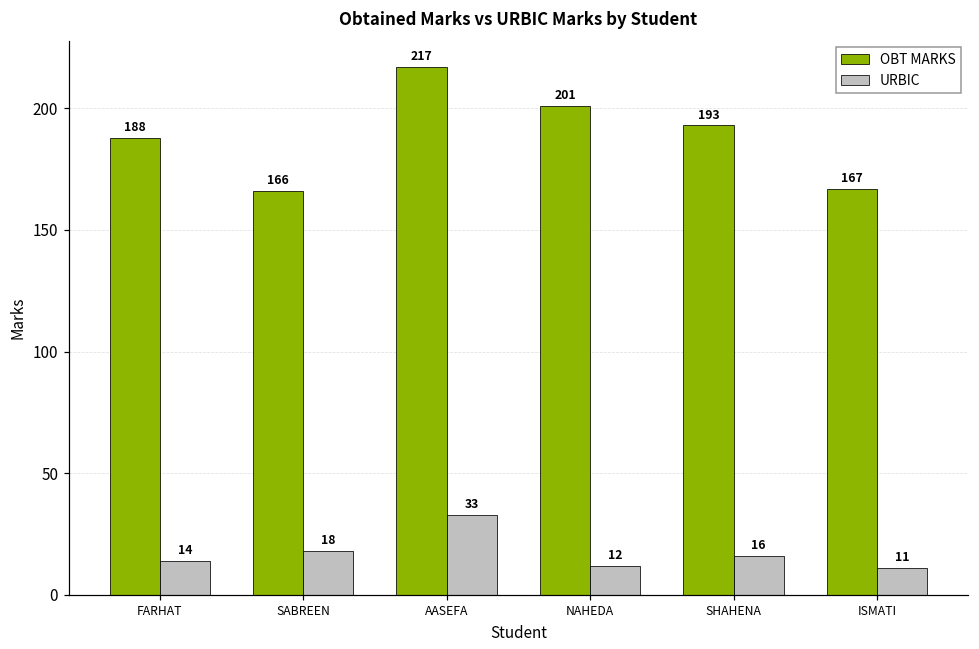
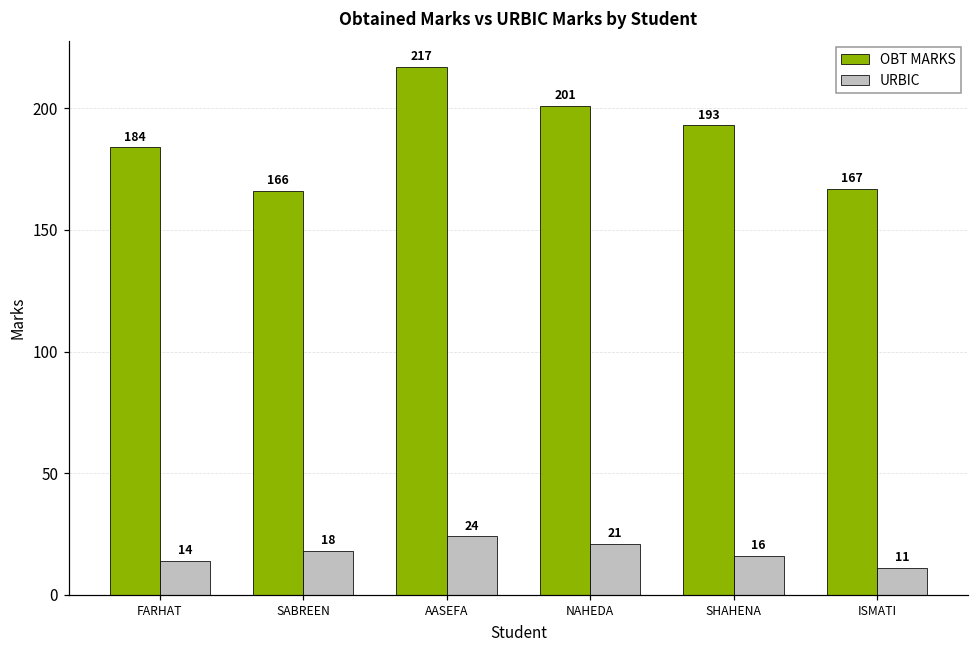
  {
    "OBT MARKS": {
-     "FARHAT": 188,
+     "FARHAT": 184,
      "SABREEN": 166,
      "AASEFA": 217,
      "NAHEDA": 201,
      "SHAHENA": 193,
      "ISMATI": 167
    },
    "URBIC": {
      "FARHAT": 14,
      "SABREEN": 18,
-     "AASEFA": 33,
-     "NAHEDA": 12,
+     "AASEFA": 24,
+     "NAHEDA": 21,
      "SHAHENA": 16,
      "ISMATI": 11
    }
  }
